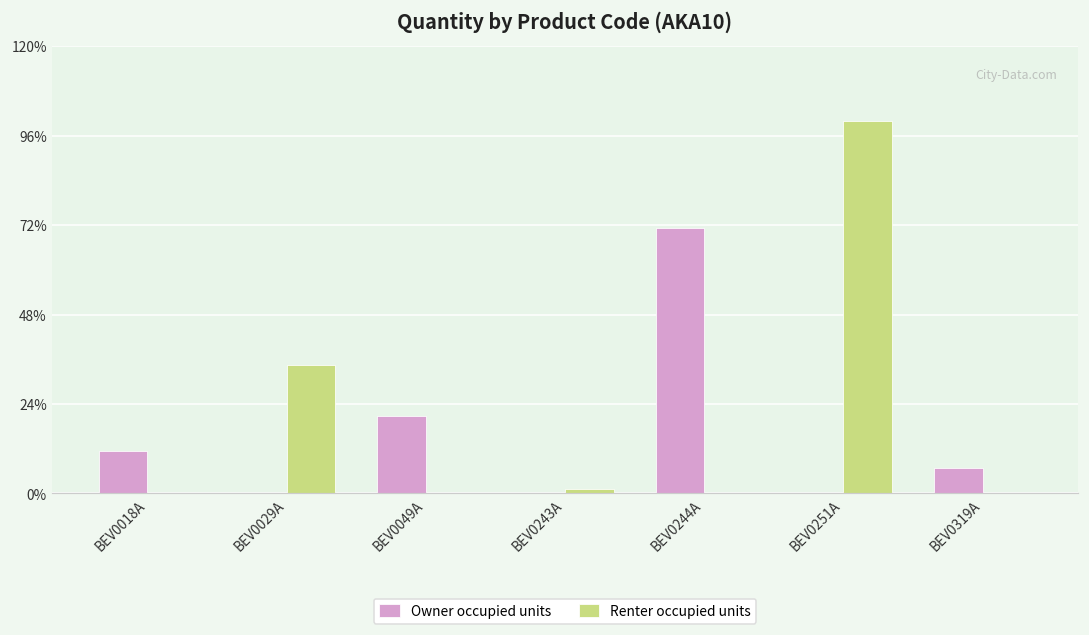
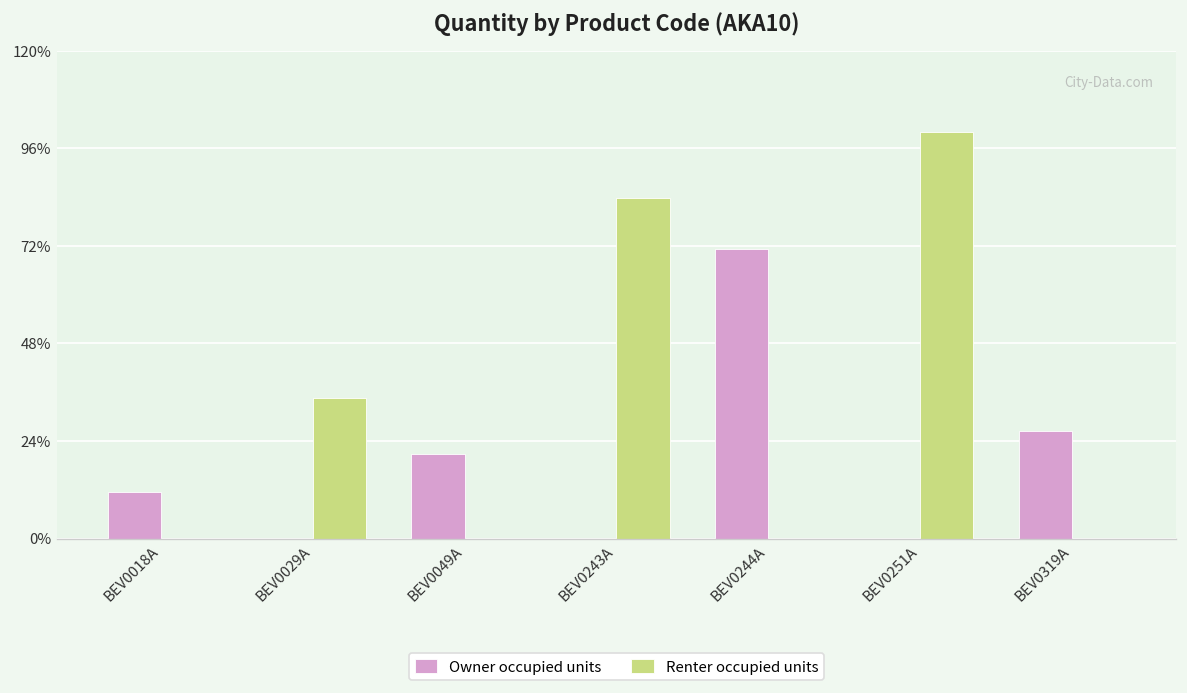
  {
    "Owner occupied units": {
      "BEV0018A": "11%",
      "BEV0029A": "0%",
      "BEV0049A": "21%",
      "BEV0243A": "0%",
      "BEV0244A": "71%",
      "BEV0251A": "0%",
-     "BEV0319A": "7%"
+     "BEV0319A": "26%"
    },
    "Renter occupied units": {
      "BEV0018A": "0%",
      "BEV0029A": "34%",
      "BEV0049A": "0%",
-     "BEV0243A": "1%",
+     "BEV0243A": "84%",
      "BEV0244A": "0%",
      "BEV0251A": "100%",
      "BEV0319A": "0%"
    }
  }
